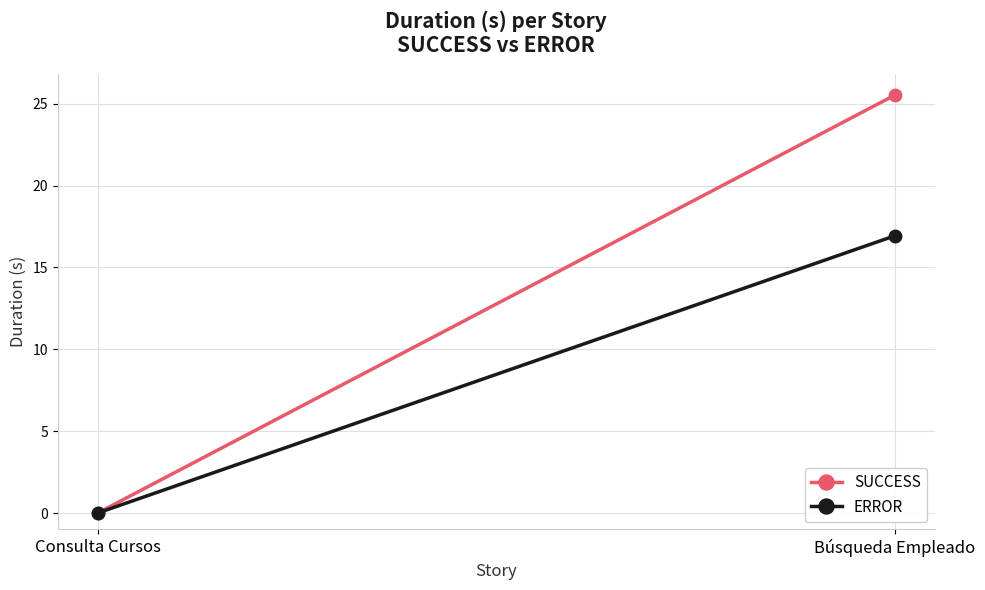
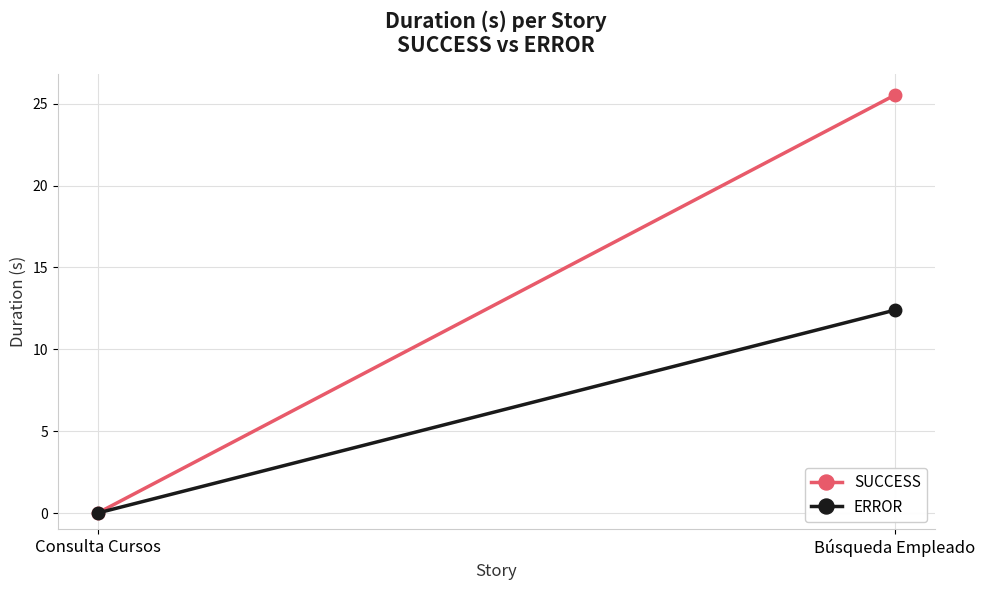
  {
    "SUCCESS": {
      "Búsqueda Empleado": 25.5
    },
    "ERROR": {
-     "Búsqueda Empleado": 16.9
+     "Búsqueda Empleado": 12.4
    }
  }
